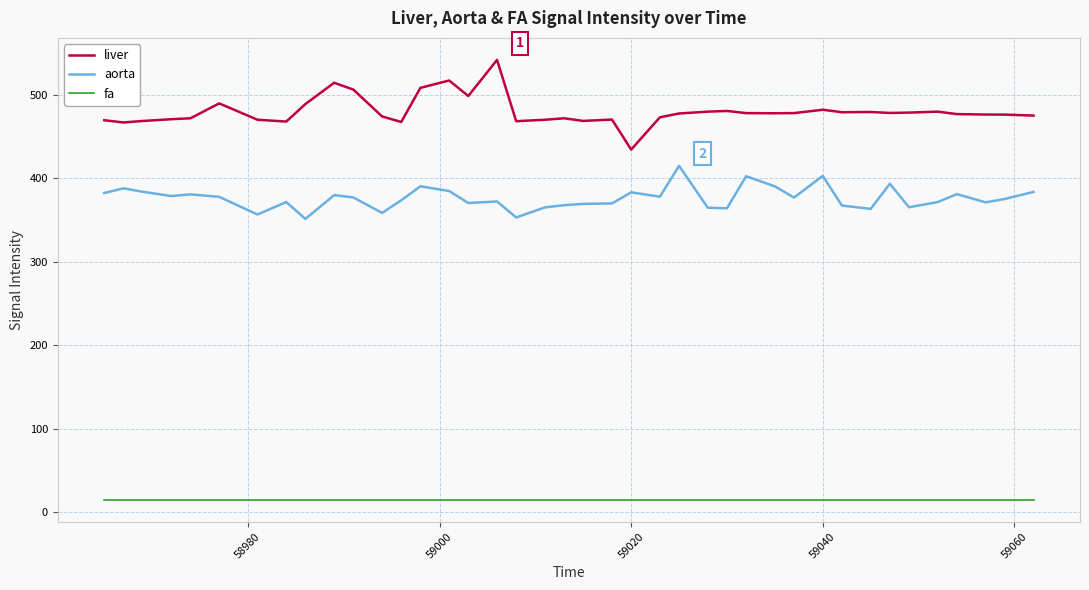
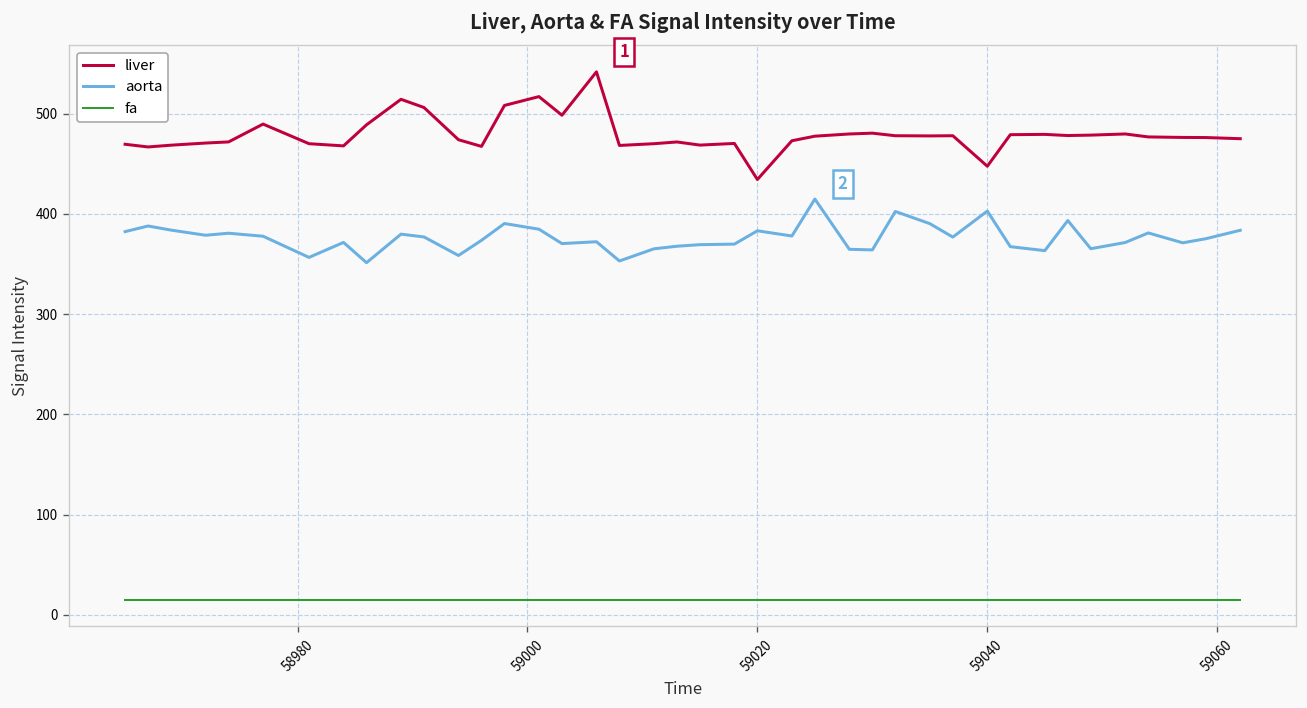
  {
    "liver": {
      "59020": 430,
-     "59040": 480
+     "59040": 450
    },
    "aorta": {
      "59020": 380,
      "59040": 400
    },
    "fa": {
      "59020": 20,
      "59040": 20
    }
  }
